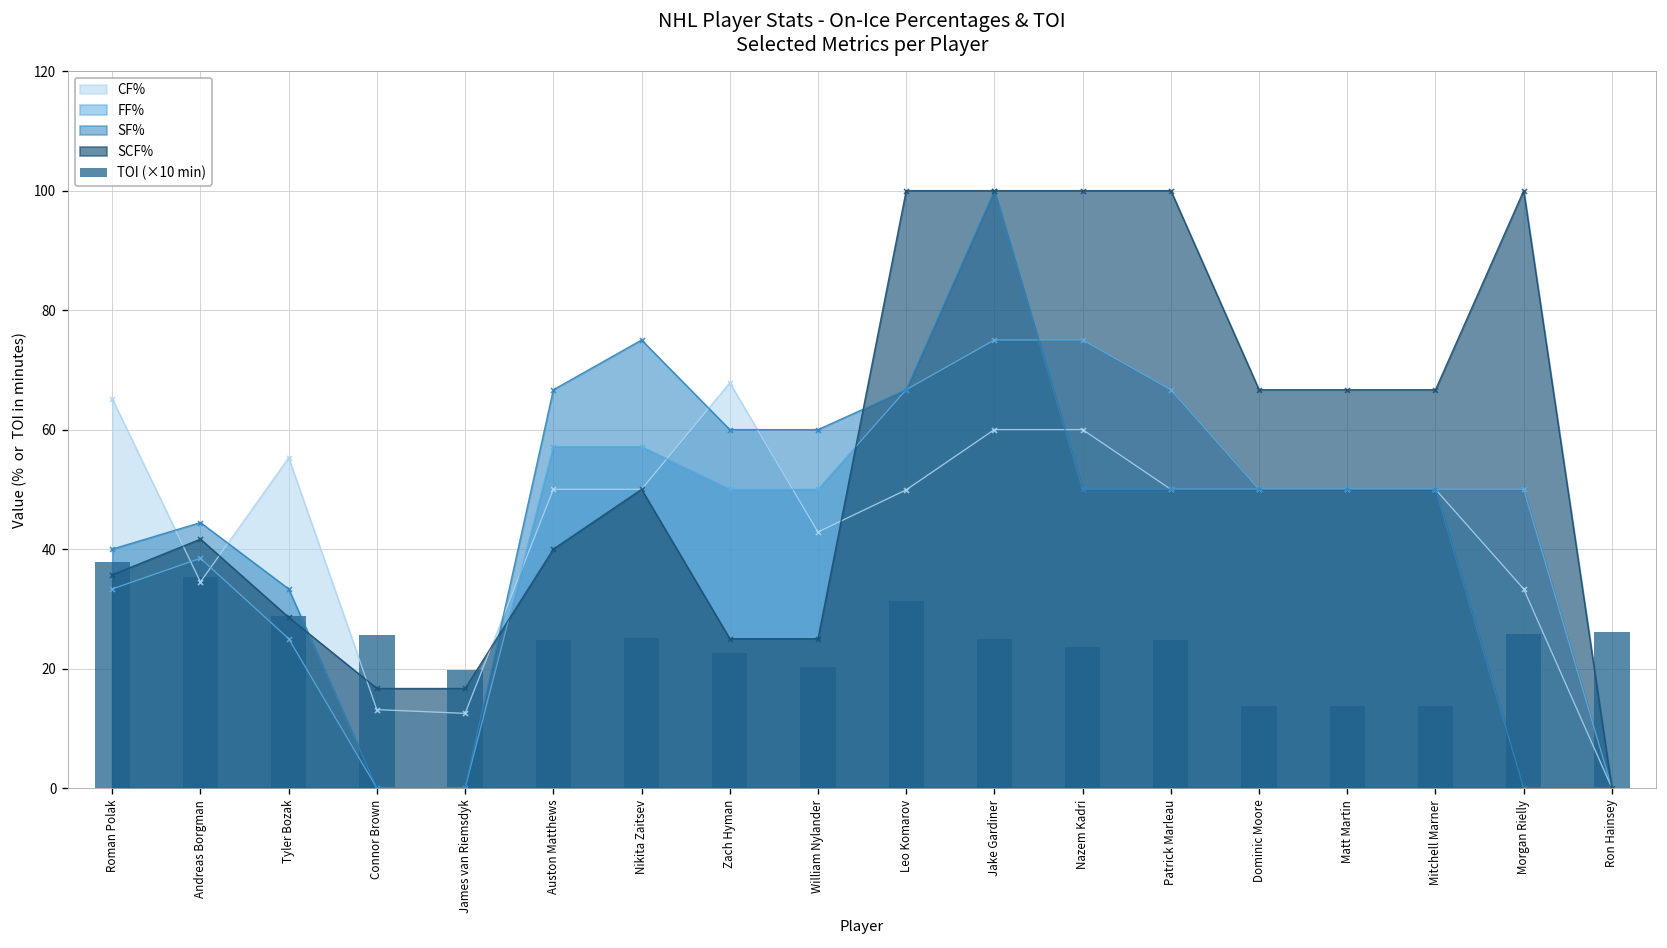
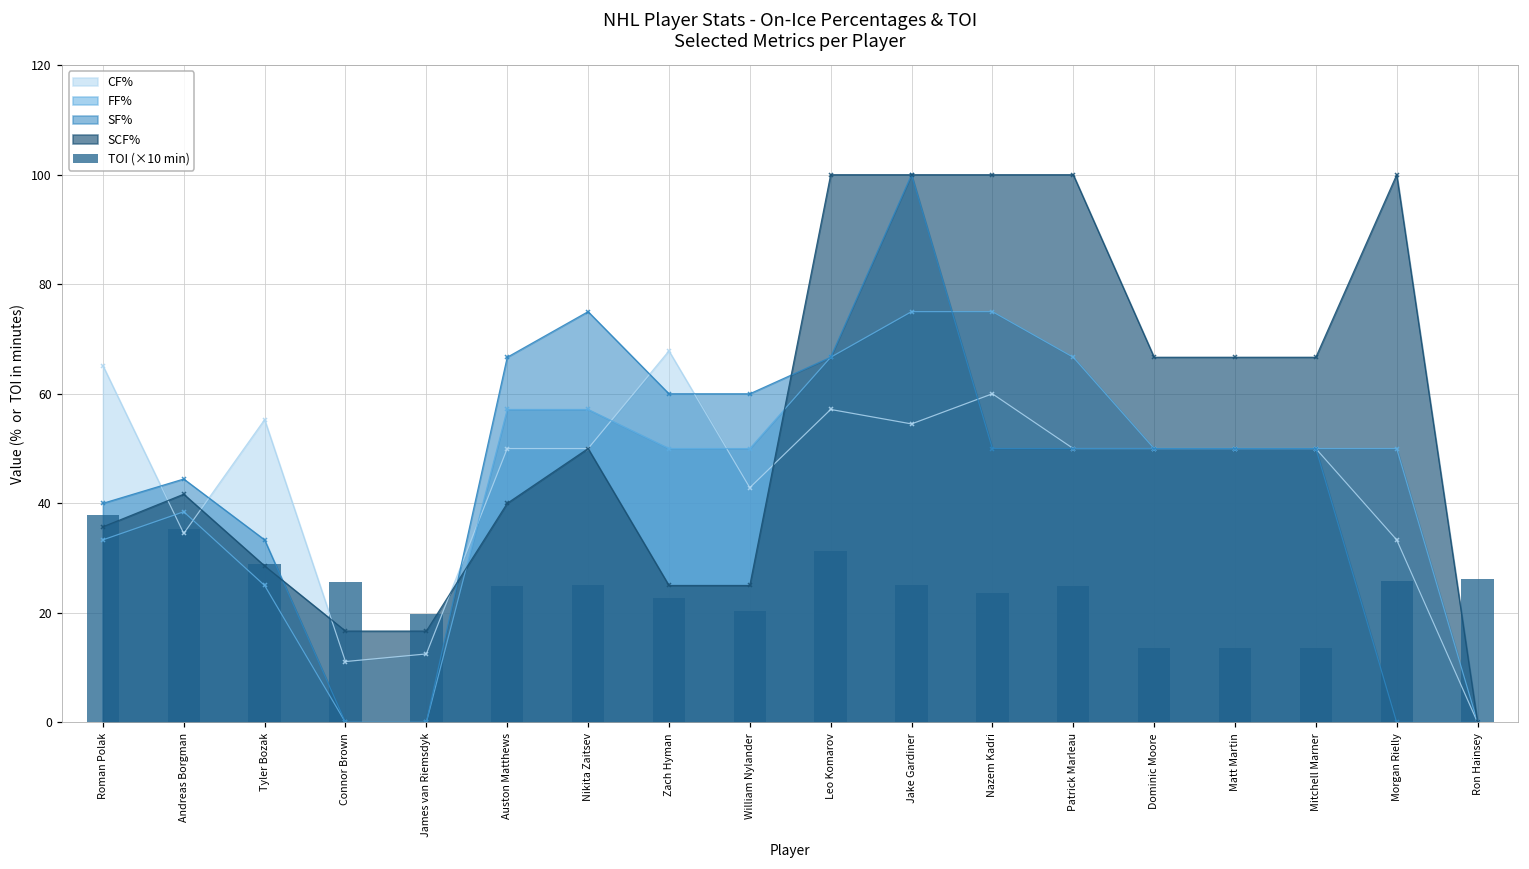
  {
    "CF%": {
      "Roman Polak": 65,
      "Andreas Borgman": 35,
      "Tyler Bozak": 55,
-     "Connor Brown": 13,
+     "Connor Brown": 11,
      "James van Riemsdyk": 13,
      "Auston Matthews": 50,
      "Zach Hyman": 68,
      "William Nylander": 43,
-     "Leo Komarov": 50,
-     "Jake Gardiner": 60,
+     "Leo Komarov": 57,
+     "Jake Gardiner": 55,
      "Nazem Kadri": 60,
      "Morgan Rielly": 33
    }
  }
